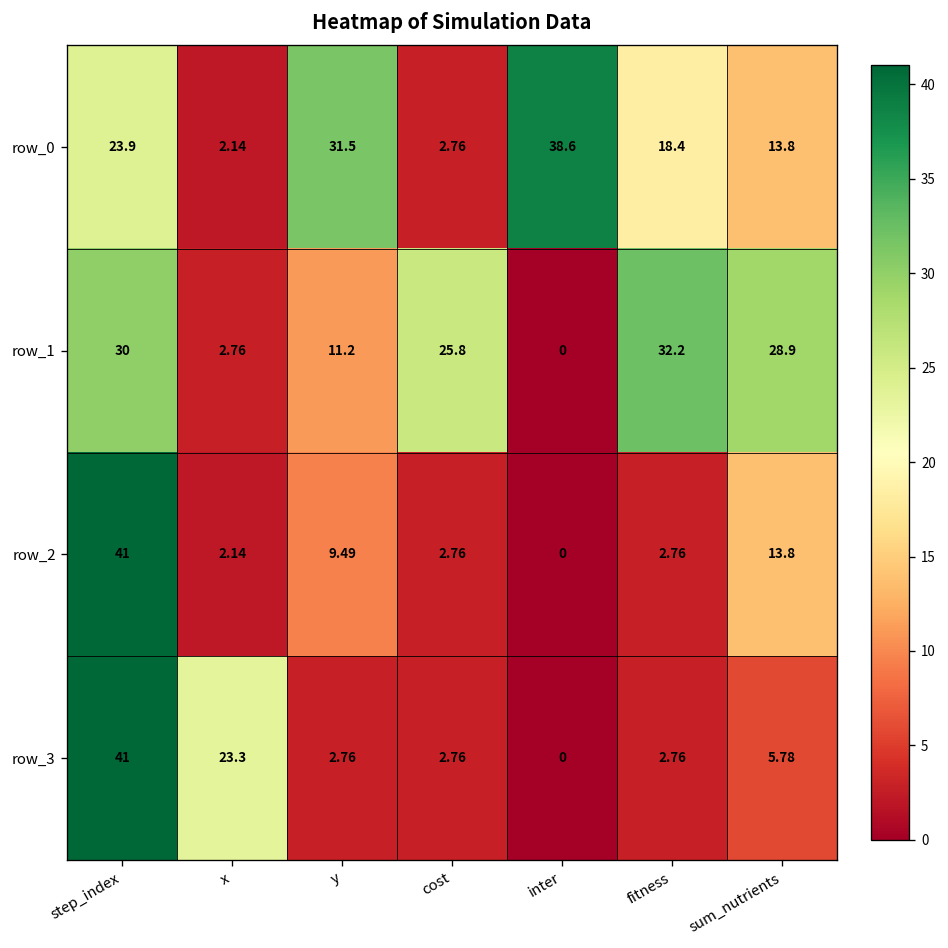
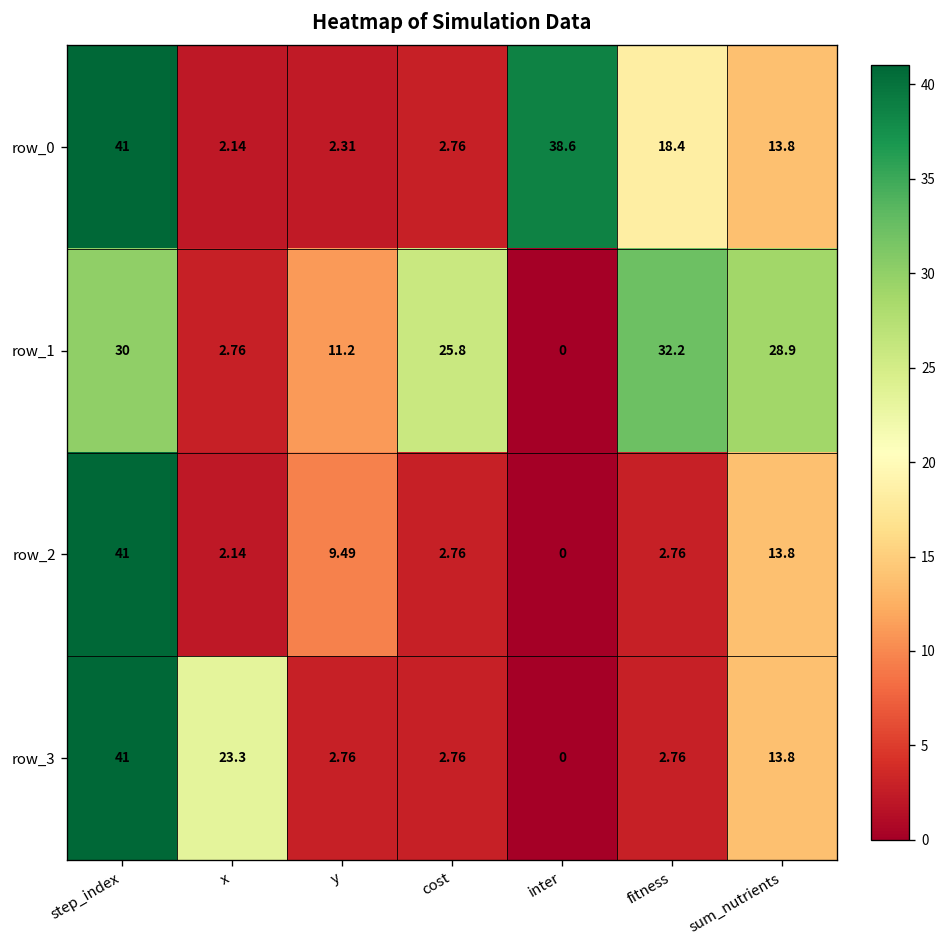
  {
    "row_0": {
-     "step_index": 23.9,
+     "step_index": 41,
      "x": 2.14,
-     "y": 31.5,
+     "y": 2.31,
      "cost": 2.76,
      "inter": 38.6,
      "fitness": 18.4,
      "sum_nutrients": 13.8
    },
    "row_1": {
      "step_index": 30,
      "x": 2.76,
      "y": 11.2,
      "cost": 25.8,
      "inter": 0,
      "fitness": 32.2,
      "sum_nutrients": 28.9
    },
    "row_2": {
      "step_index": 41,
      "x": 2.14,
      "y": 9.49,
      "cost": 2.76,
      "inter": 0,
      "fitness": 2.76,
      "sum_nutrients": 13.8
    },
    "row_3": {
      "step_index": 41,
      "x": 23.3,
      "y": 2.76,
      "cost": 2.76,
      "inter": 0,
      "fitness": 2.76,
-     "sum_nutrients": 5.78
+     "sum_nutrients": 13.8
    }
  }
